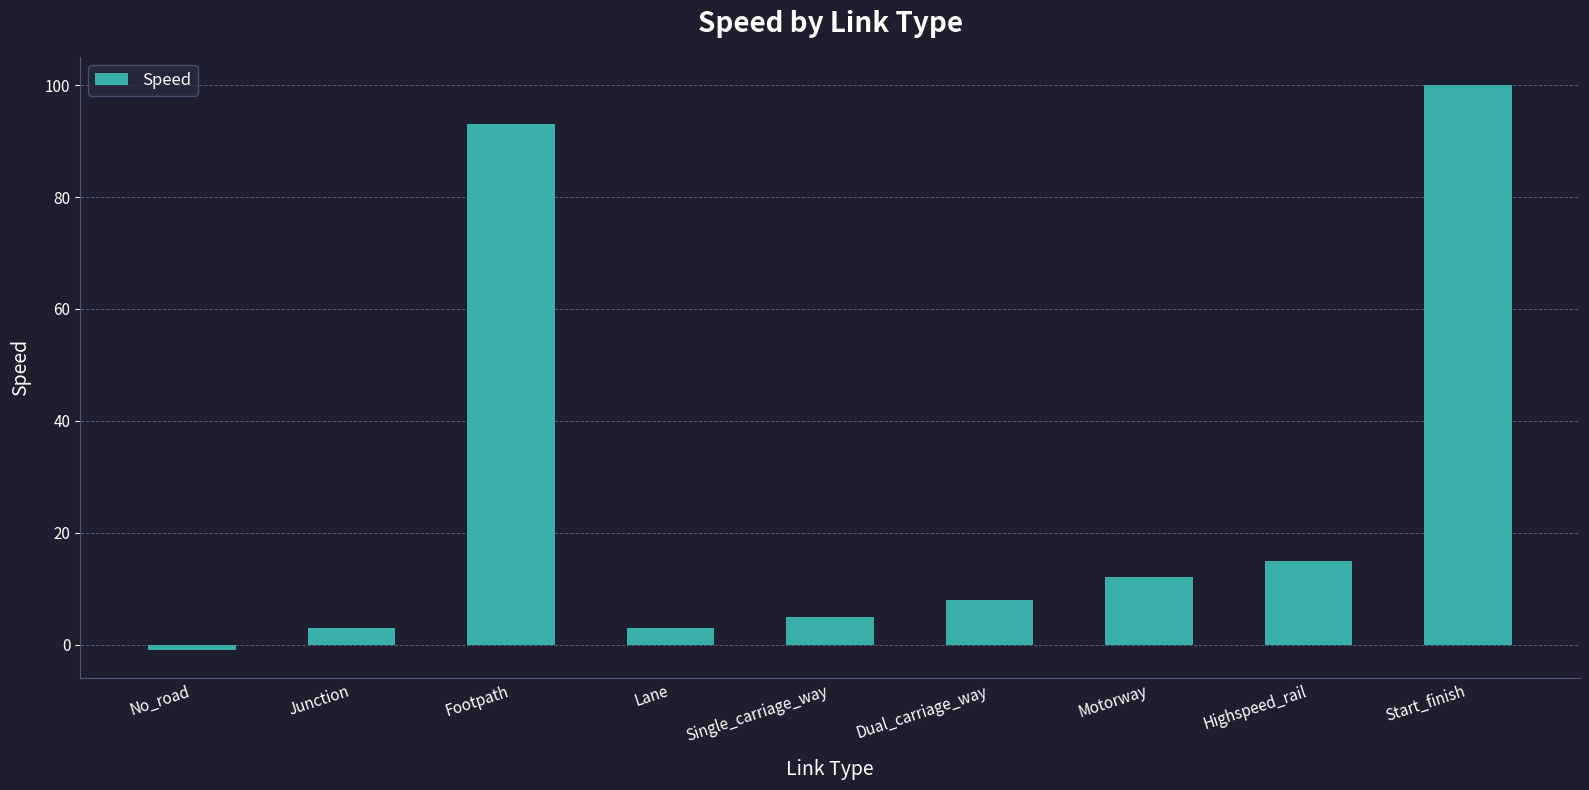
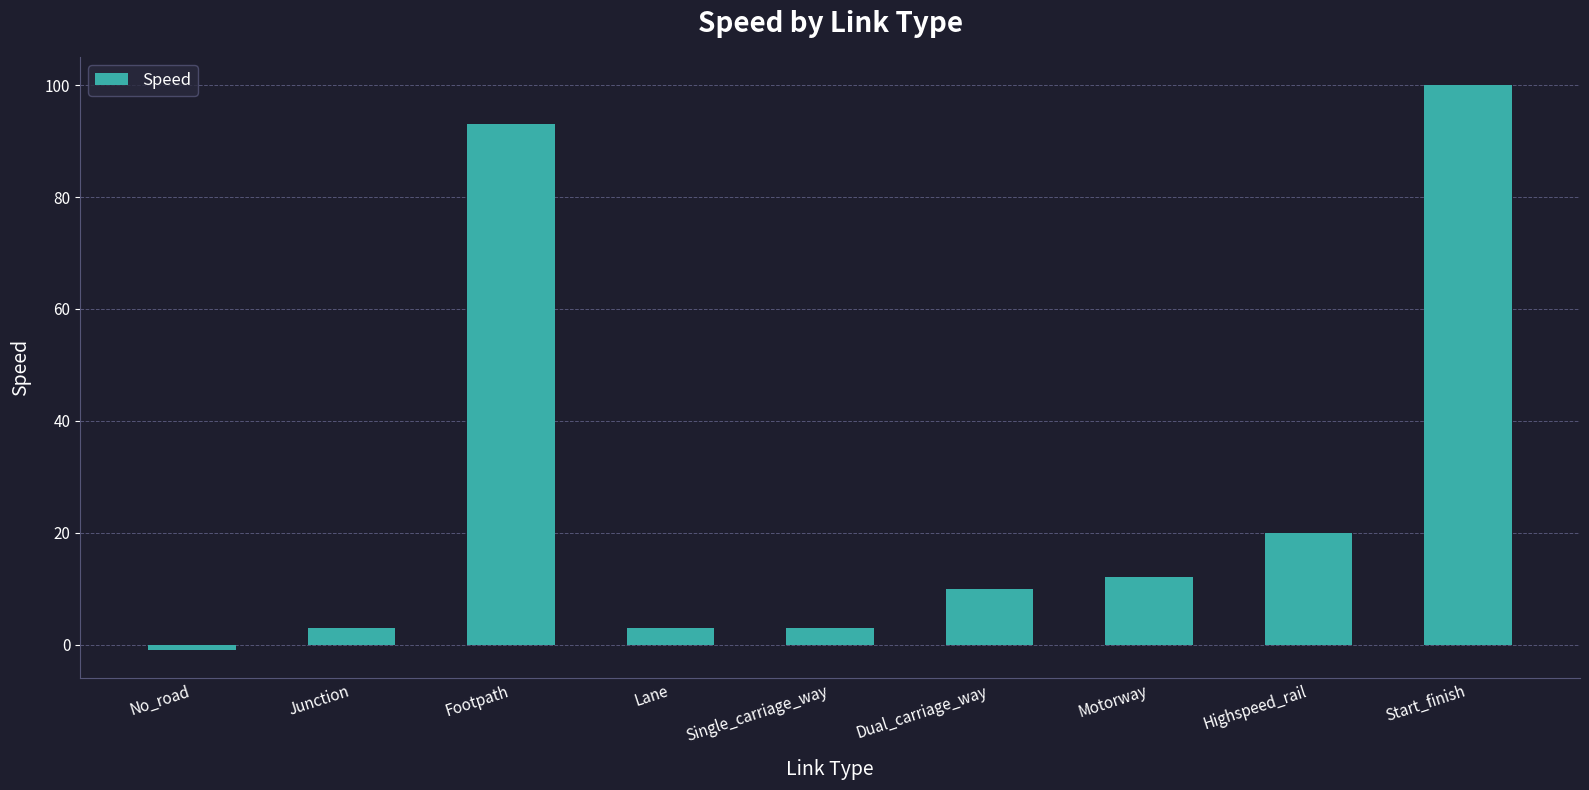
  {
    "No_road": -1,
    "Junction": 3,
    "Footpath": 93,
    "Lane": 3,
-   "Single_carriage_way": 5,
-   "Dual_carriage_way": 8,
+   "Single_carriage_way": 3,
+   "Dual_carriage_way": 10,
    "Motorway": 12,
-   "Highspeed_rail": 15,
+   "Highspeed_rail": 20,
    "Start_finish": 100
  }
